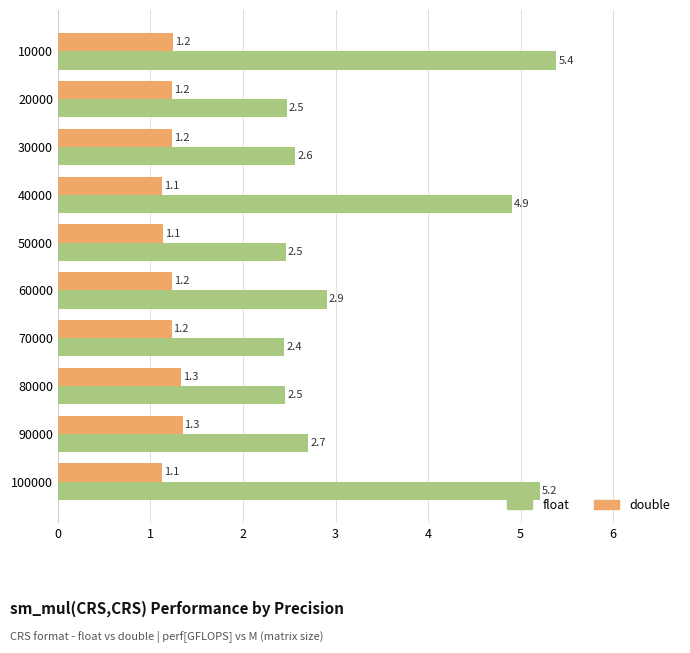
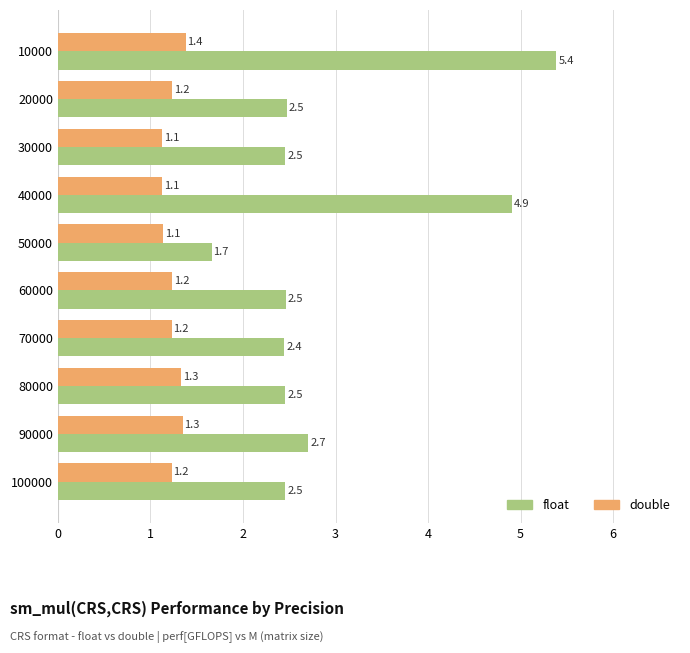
  {
    "float": {
      "10000": 5.4,
      "20000": 2.5,
-     "30000": 2.6,
+     "30000": 2.5,
      "40000": 4.9,
-     "50000": 2.5,
-     "60000": 2.9,
+     "50000": 1.7,
+     "60000": 2.5,
      "70000": 2.4,
      "80000": 2.5,
      "90000": 2.7,
-     "100000": 5.2
+     "100000": 2.5
    },
    "double": {
-     "10000": 1.2,
+     "10000": 1.4,
      "20000": 1.2,
-     "30000": 1.2,
+     "30000": 1.1,
      "40000": 1.1,
      "50000": 1.1,
      "60000": 1.2,
      "70000": 1.2,
      "80000": 1.3,
      "90000": 1.3,
-     "100000": 1.1
+     "100000": 1.2
    }
  }
